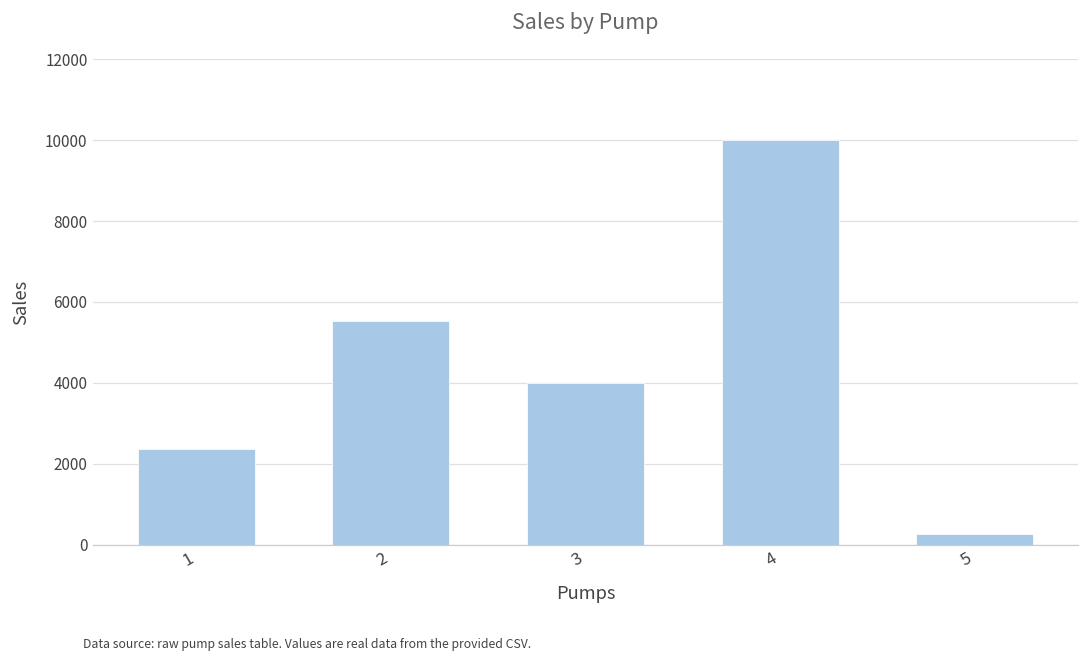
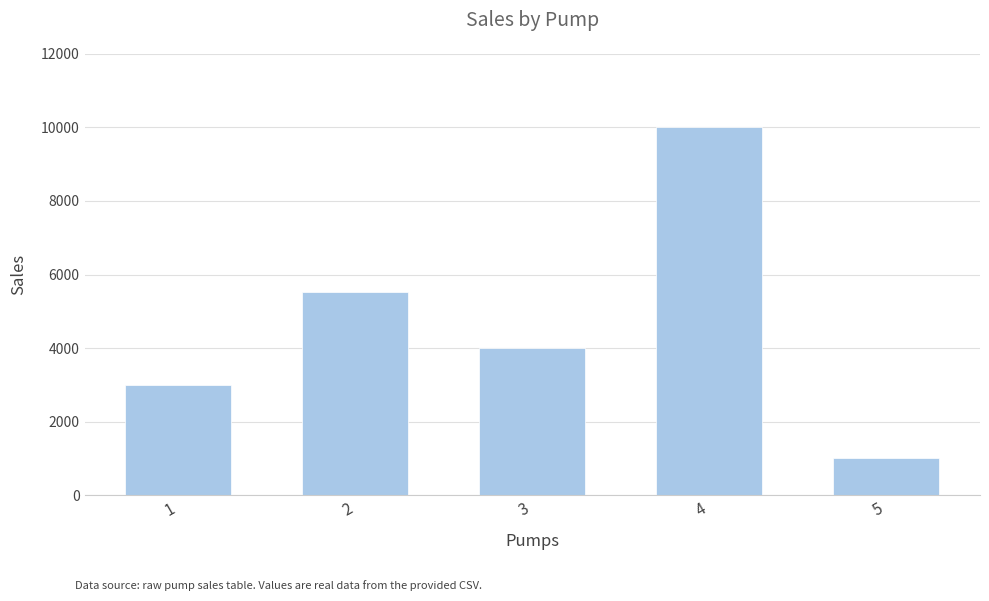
  {
-   "1": 2400,
+   "1": 3000,
    "2": 5500,
    "3": 4000,
    "4": 10000,
-   "5": 300
+   "5": 1000
  }
